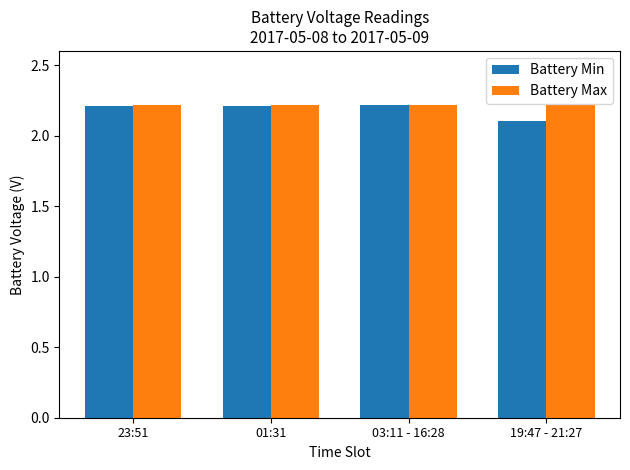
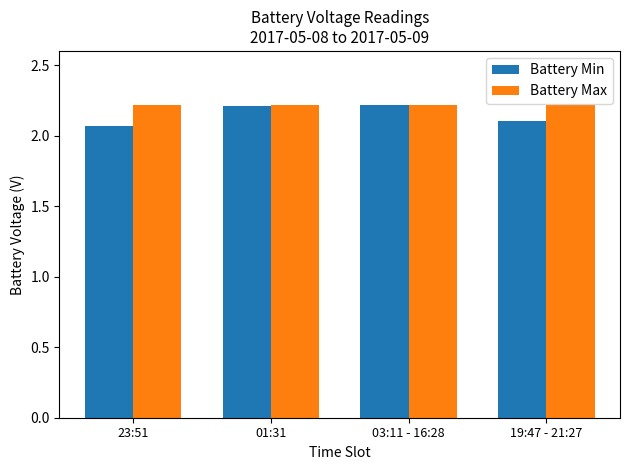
  {
    "Battery Min": {
-     "23:51": 2.21,
+     "23:51": 2.07,
      "01:31": 2.21,
      "03:11 - 16:28": 2.22,
      "19:47 - 21:27": 2.10
    },
    "Battery Max": {
      "23:51": 2.22,
      "01:31": 2.22,
      "03:11 - 16:28": 2.22,
      "19:47 - 21:27": 2.22
    }
  }
